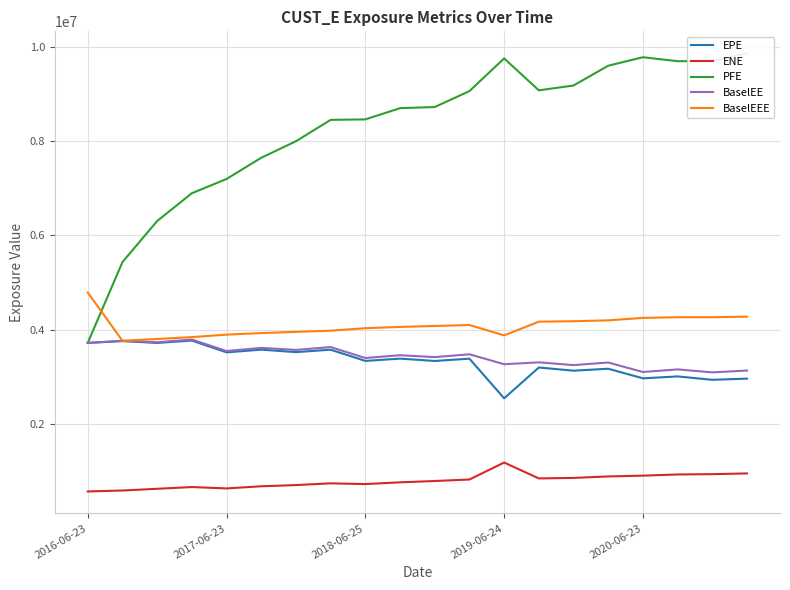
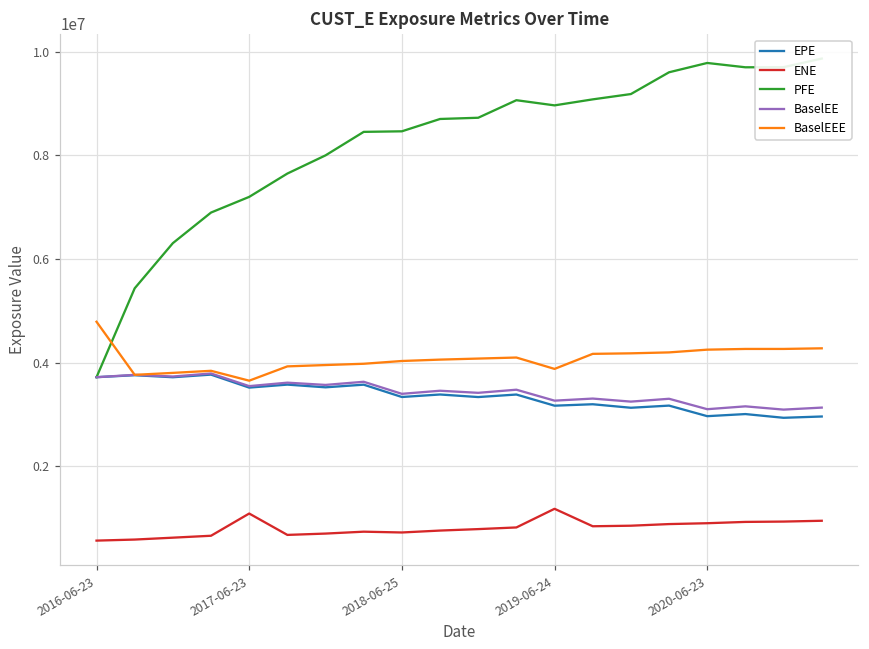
  {
    "EPE": {
      "2018-06-25": 3300000,
-     "2019-06-24": 2500000,
+     "2019-06-24": 3200000,
      "2020-06-23": 3000000
    },
    "ENE": {
      "2016-06-23": 600000,
-     "2017-06-23": 600000,
+     "2017-06-23": 1100000,
      "2018-06-25": 700000,
      "2019-06-24": 1200000,
      "2020-06-23": 900000
    },
    "PFE": {
      "2017-06-23": 7200000,
      "2018-06-25": 8500000,
-     "2019-06-24": 9800000,
+     "2019-06-24": 9000000,
      "2020-06-23": 9800000
    },
    "BaselEE": {
      "2018-06-25": 3400000,
      "2019-06-24": 3300000,
      "2020-06-23": 3100000
    },
    "BaselEEE": {
      "2016-06-23": 4800000,
-     "2017-06-23": 3900000,
+     "2017-06-23": 3700000,
      "2018-06-25": 4000000,
      "2019-06-24": 3900000,
      "2020-06-23": 4200000
    }
  }
